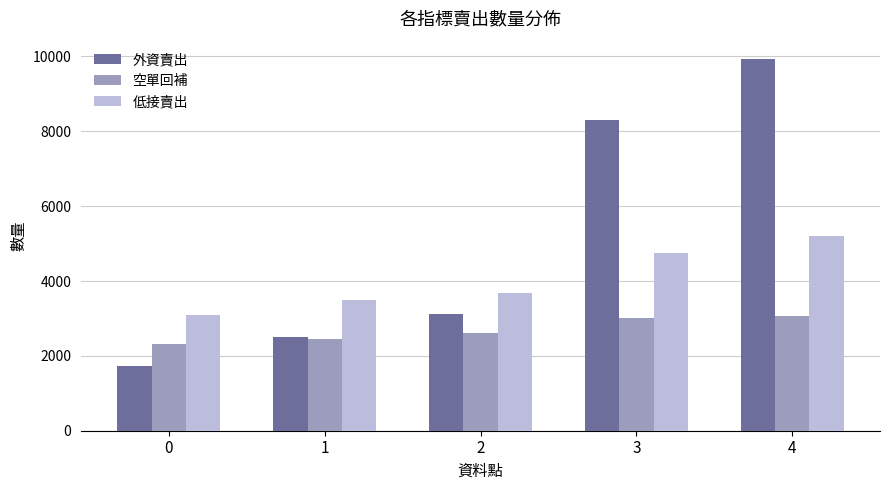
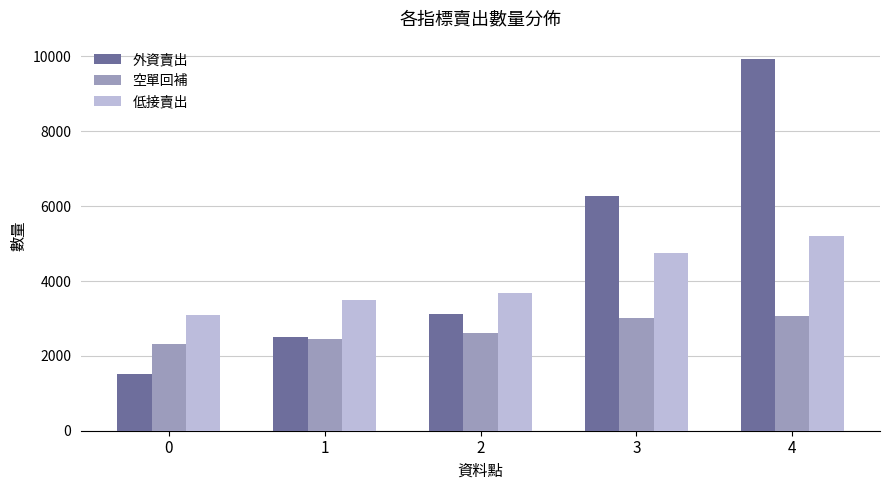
  {
    "外資賣出": {
-     "0": 1700,
+     "0": 1500,
      "1": 2500,
      "2": 3100,
-     "3": 8300,
+     "3": 6300,
      "4": 9900
    }
  }
